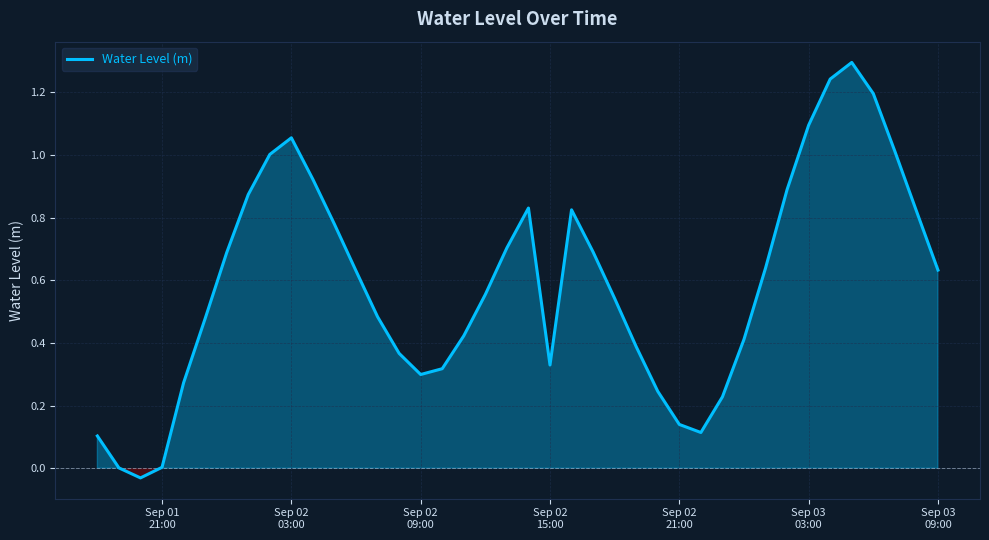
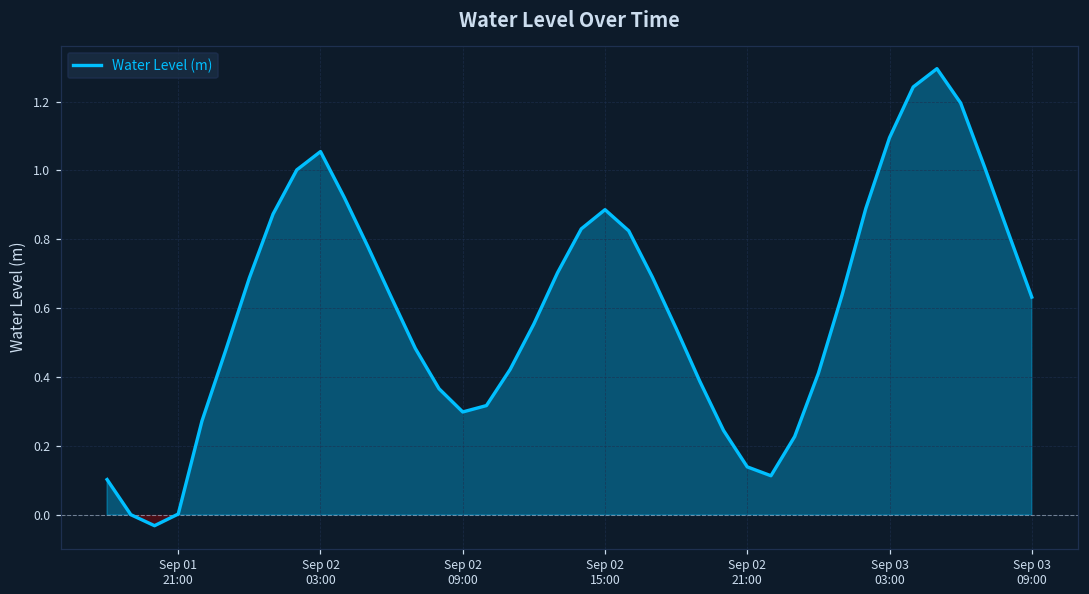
  {
    "Sep 01 21:00": 0.00,
    "Sep 02 03:00": 1.05,
    "Sep 02 09:00": 0.30,
-   "Sep 02 15:00": 0.33,
+   "Sep 02 15:00": 0.89,
    "Sep 02 21:00": 0.14,
    "Sep 03 03:00": 1.10,
    "Sep 03 09:00": 0.63
  }
